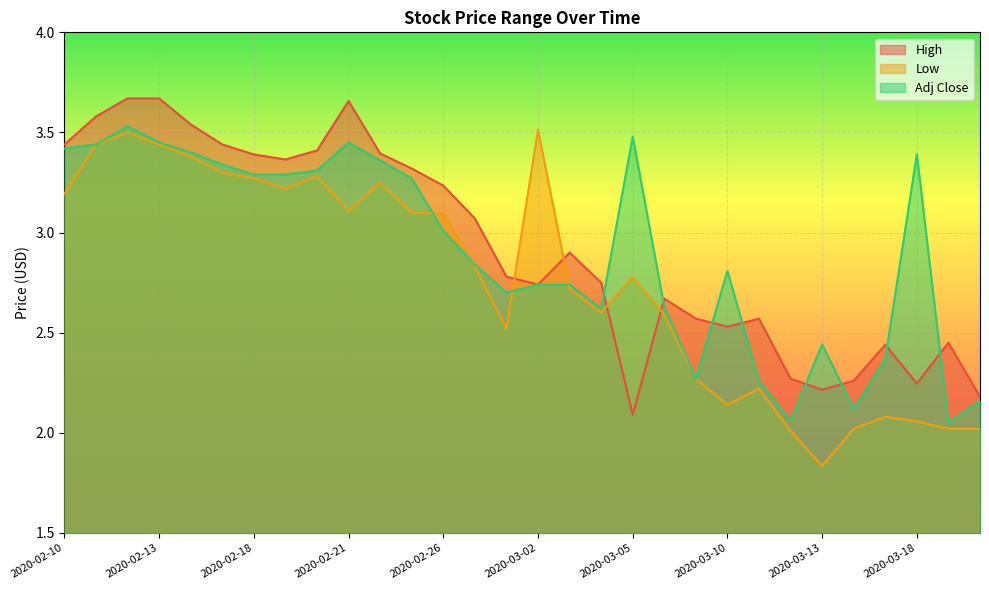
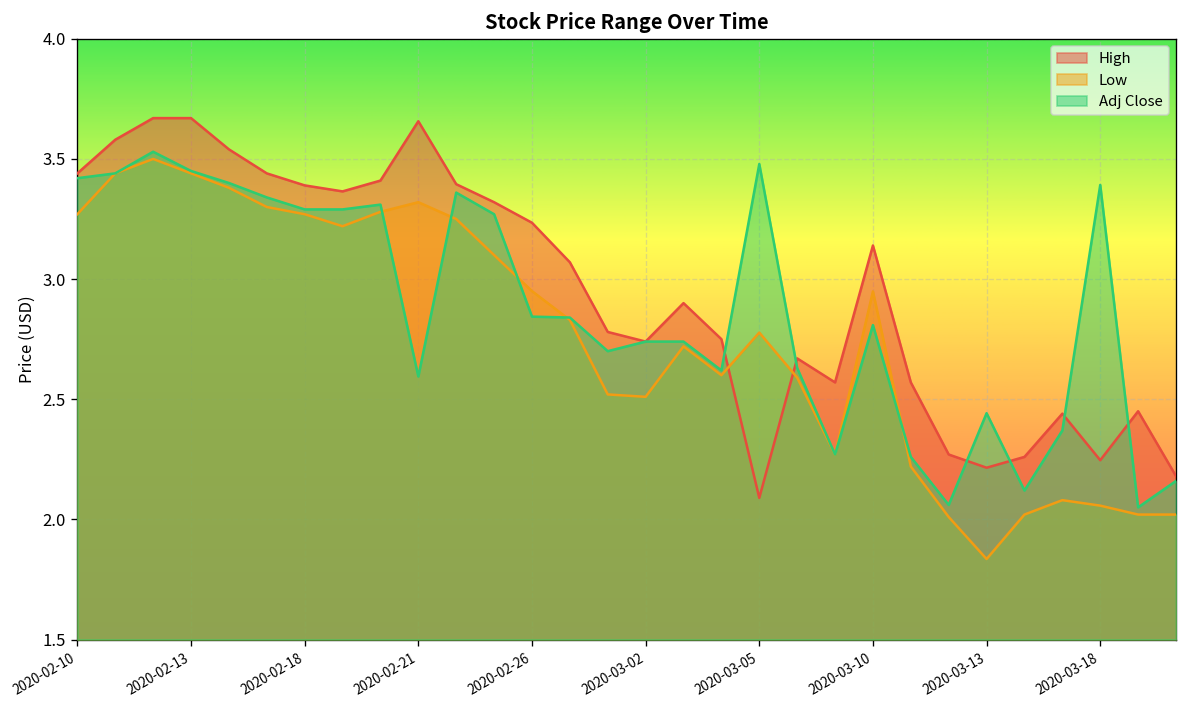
  {
    "High": {
      "2020-02-10": 3.44,
      "2020-02-13": 3.67,
      "2020-02-18": 3.39,
      "2020-02-21": 3.66,
      "2020-02-26": 3.23,
      "2020-03-05": 2.09,
-     "2020-03-10": 2.53,
+     "2020-03-10": 3.14,
      "2020-03-13": 2.21,
      "2020-03-18": 2.25
    },
    "Low": {
-     "2020-02-10": 3.19,
+     "2020-02-10": 3.27,
      "2020-02-18": 3.27,
-     "2020-02-21": 3.11,
-     "2020-02-26": 3.09,
-     "2020-03-02": 3.51,
+     "2020-02-21": 3.32,
+     "2020-02-26": 2.95,
+     "2020-03-02": 2.51,
      "2020-03-05": 2.78,
-     "2020-03-10": 2.14,
+     "2020-03-10": 2.95,
      "2020-03-13": 1.84,
      "2020-03-18": 2.06
    },
    "Adj Close": {
      "2020-02-10": 3.42,
      "2020-02-18": 3.29,
-     "2020-02-21": 3.45,
-     "2020-02-26": 3.01,
+     "2020-02-21": 2.59,
+     "2020-02-26": 2.84,
      "2020-03-05": 3.48,
      "2020-03-10": 2.81,
      "2020-03-13": 2.44,
      "2020-03-18": 3.39
    }
  }
